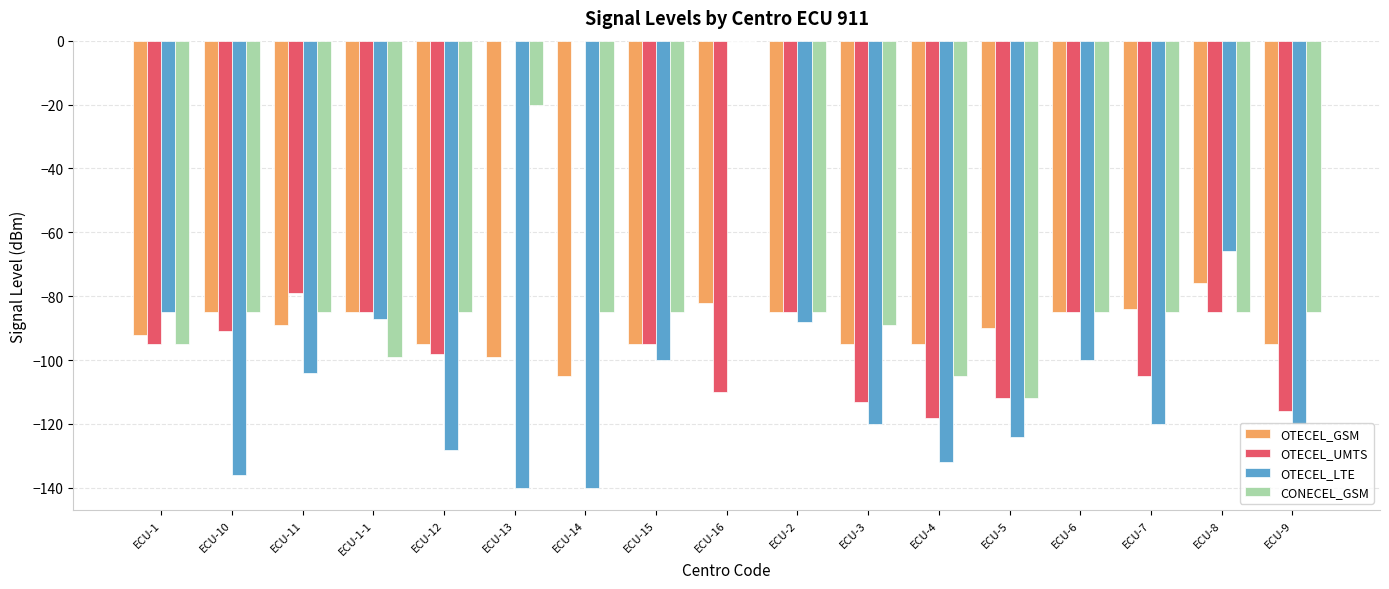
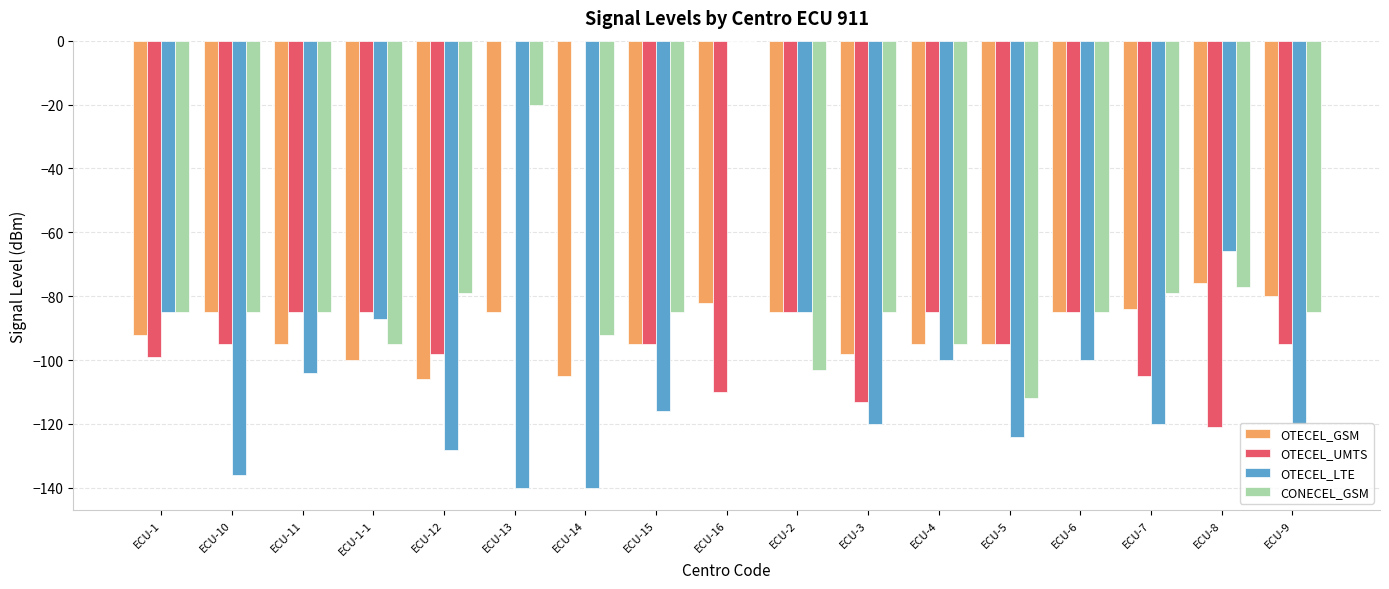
  {
    "OTECEL_GSM": {
      "ECU-1": -92,
      "ECU-10": -85,
-     "ECU-11": -89,
-     "ECU-1-1": -85,
-     "ECU-12": -95,
-     "ECU-13": -99,
+     "ECU-11": -95,
+     "ECU-1-1": -100,
+     "ECU-12": -106,
+     "ECU-13": -85,
      "ECU-14": -105,
      "ECU-15": -95,
      "ECU-16": -82,
      "ECU-2": -85,
-     "ECU-3": -95,
+     "ECU-3": -98,
      "ECU-4": -95,
-     "ECU-5": -90,
+     "ECU-5": -95,
      "ECU-6": -85,
      "ECU-7": -84,
      "ECU-8": -76,
-     "ECU-9": -95
+     "ECU-9": -80
    },
    "OTECEL_UMTS": {
-     "ECU-1": -95,
-     "ECU-10": -91,
-     "ECU-11": -79,
+     "ECU-1": -99,
+     "ECU-10": -95,
+     "ECU-11": -85,
      "ECU-1-1": -85,
      "ECU-12": -98,
      "ECU-13": 0,
      "ECU-14": 0,
      "ECU-15": -95,
      "ECU-16": -110,
      "ECU-2": -85,
      "ECU-3": -113,
-     "ECU-4": -118,
-     "ECU-5": -112,
+     "ECU-4": -85,
+     "ECU-5": -95,
      "ECU-6": -85,
      "ECU-7": -105,
-     "ECU-8": -85,
-     "ECU-9": -116
+     "ECU-8": -121,
+     "ECU-9": -95
    },
    "OTECEL_LTE": {
      "ECU-1": -85,
      "ECU-10": -136,
      "ECU-11": -104,
      "ECU-1-1": -87,
      "ECU-12": -128,
      "ECU-13": -140,
      "ECU-14": -140,
-     "ECU-15": -100,
+     "ECU-15": -116,
      "ECU-16": 0,
-     "ECU-2": -88,
+     "ECU-2": -85,
      "ECU-3": -120,
-     "ECU-4": -132,
+     "ECU-4": -100,
      "ECU-5": -124,
      "ECU-6": -100,
      "ECU-7": -120,
      "ECU-8": -66
    },
    "CONECEL_GSM": {
-     "ECU-1": -95,
+     "ECU-1": -85,
      "ECU-10": -85,
      "ECU-11": -85,
-     "ECU-1-1": -99,
-     "ECU-12": -85,
+     "ECU-1-1": -95,
+     "ECU-12": -79,
      "ECU-13": -20,
-     "ECU-14": -85,
+     "ECU-14": -92,
      "ECU-15": -85,
      "ECU-16": 0,
-     "ECU-2": -85,
-     "ECU-3": -89,
-     "ECU-4": -105,
+     "ECU-2": -103,
+     "ECU-3": -85,
+     "ECU-4": -95,
      "ECU-5": -112,
      "ECU-6": -85,
-     "ECU-7": -85,
-     "ECU-8": -85,
+     "ECU-7": -79,
+     "ECU-8": -77,
      "ECU-9": -85
    }
  }
